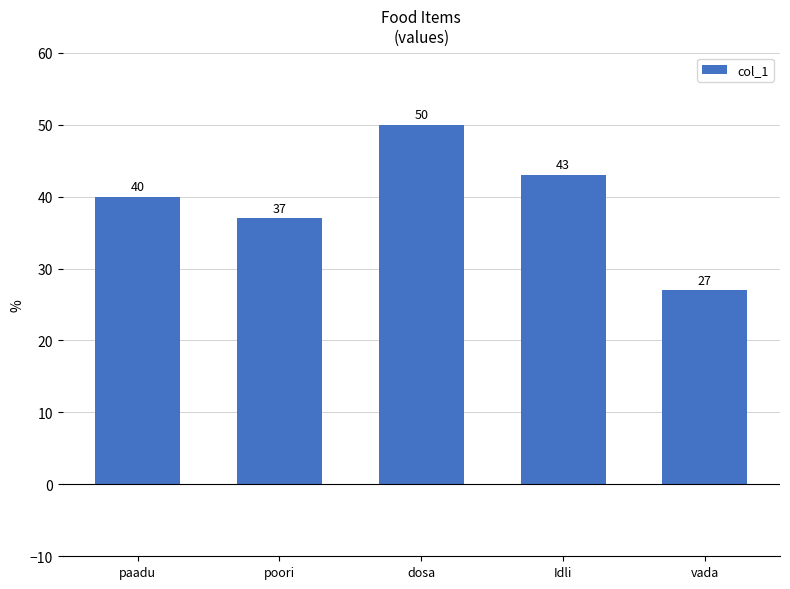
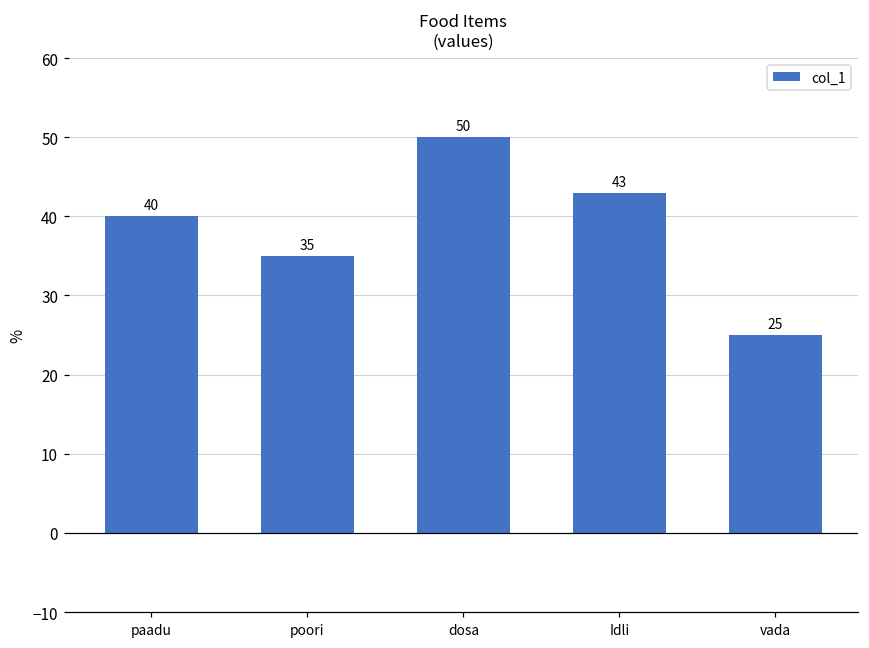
  {
    "paadu": 40,
-   "poori": 37,
+   "poori": 35,
    "dosa": 50,
    "Idli": 43,
-   "vada": 27
+   "vada": 25
  }
